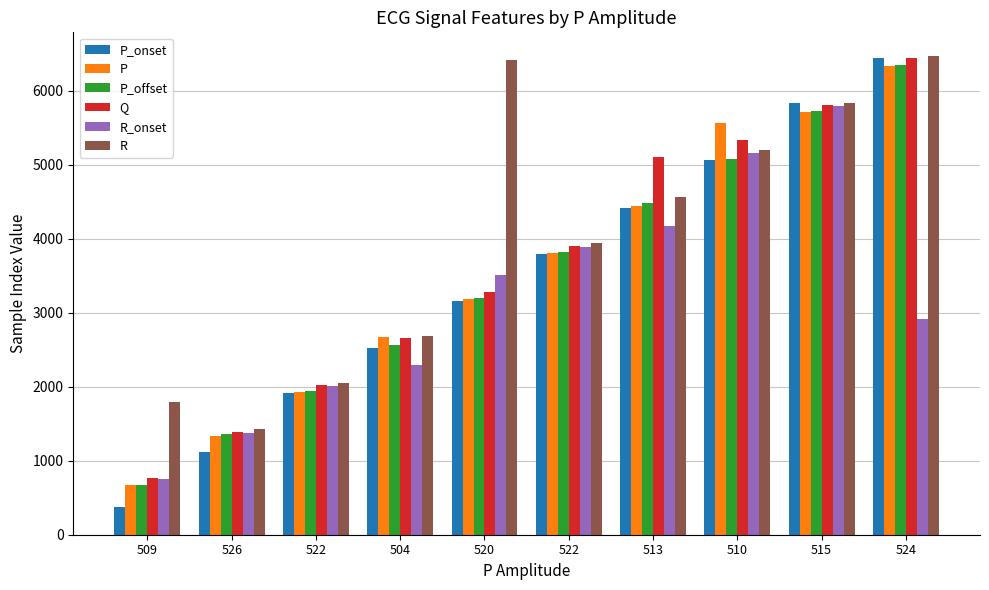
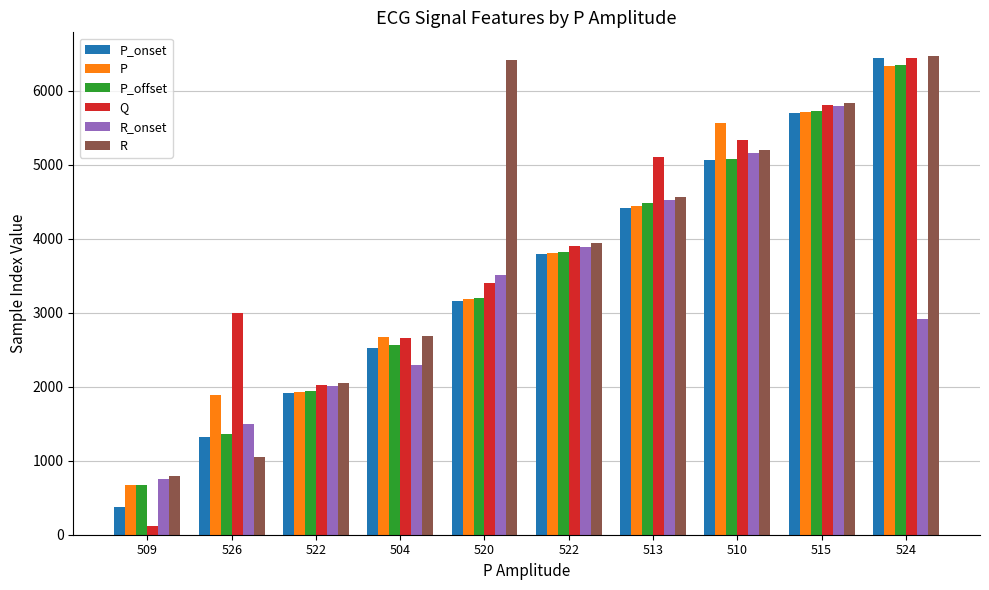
  {
    "P_onset": {
      "509": 400,
-     "526": 1100,
+     "526": 1300,
      "504": 2500,
      "520": 3200,
      "513": 4400,
      "510": 5100,
-     "515": 5800,
+     "515": 5700,
      "524": 6400
    },
    "P": {
      "509": 700,
-     "526": 1300,
+     "526": 1900,
      "504": 2700,
      "520": 3200,
      "513": 4400,
      "510": 5600,
      "515": 5700,
      "524": 6300
    },
    "P_offset": {
      "509": 700,
      "526": 1400,
      "504": 2600,
      "520": 3200,
      "513": 4500,
      "510": 5100,
      "515": 5700,
      "524": 6300
    },
    "Q": {
-     "509": 800,
-     "526": 1400,
+     "509": 100,
+     "526": 3000,
      "504": 2700,
-     "520": 3300,
+     "520": 3400,
      "513": 5100,
      "510": 5300,
      "515": 5800,
      "524": 6400
    },
    "R_onset": {
      "509": 800,
-     "526": 1400,
+     "526": 1500,
      "504": 2300,
      "520": 3500,
-     "513": 4200,
+     "513": 4500,
      "510": 5200,
      "515": 5800,
      "524": 2900
    },
    "R": {
-     "509": 1800,
-     "526": 1400,
+     "509": 800,
+     "526": 1100,
      "504": 2700,
      "520": 6400,
      "513": 4600,
      "510": 5200,
      "515": 5800,
      "524": 6500
    }
  }
